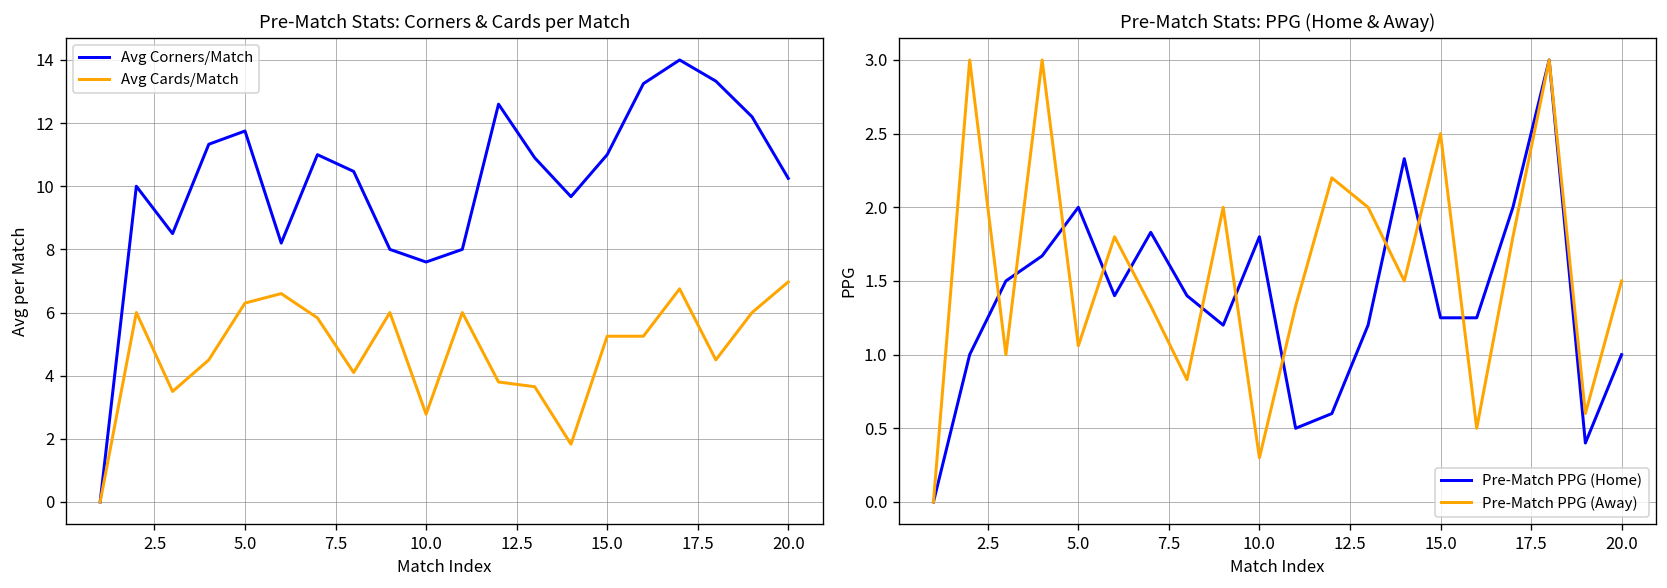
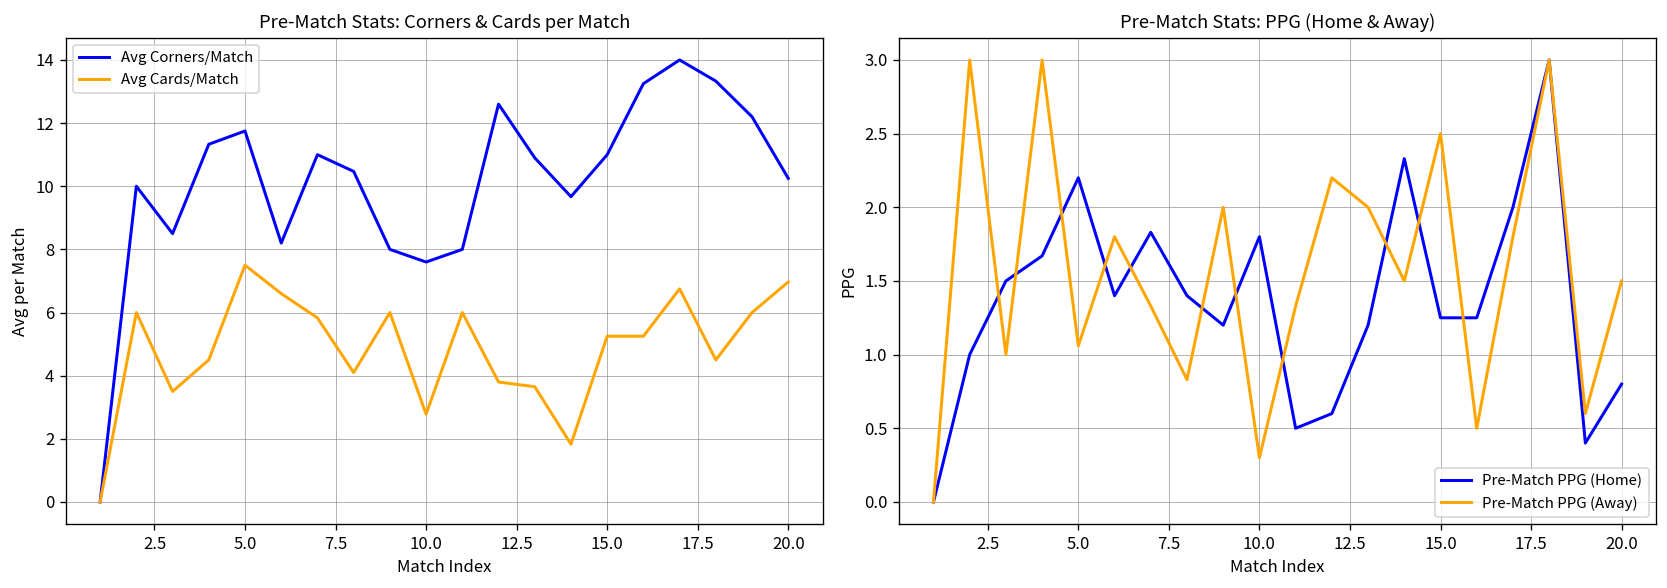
  {
    "Pre-Match Stats: Corners & Cards per Match": {
      "Avg Corners/Match": {
        "5.0": 11.8,
        "10.0": 7.6,
        "15.0": 11.0,
        "20.0": 10.3
      },
      "Avg Cards/Match": {
-       "5.0": 6.3,
+       "5.0": 7.5,
        "10.0": 2.8,
        "15.0": 5.3,
        "20.0": 7.0
      }
    },
    "Pre-Match Stats: PPG (Home & Away)": {
      "Pre-Match PPG (Home)": {
-       "5.0": 2.0,
+       "5.0": 2.2,
        "10.0": 1.8,
        "15.0": 1.25,
-       "20.0": 1.0
+       "20.0": 0.8
      },
      "Pre-Match PPG (Away)": {
        "5.0": 1.06,
        "10.0": 0.3,
        "15.0": 2.5,
        "20.0": 1.5
      }
    }
  }
